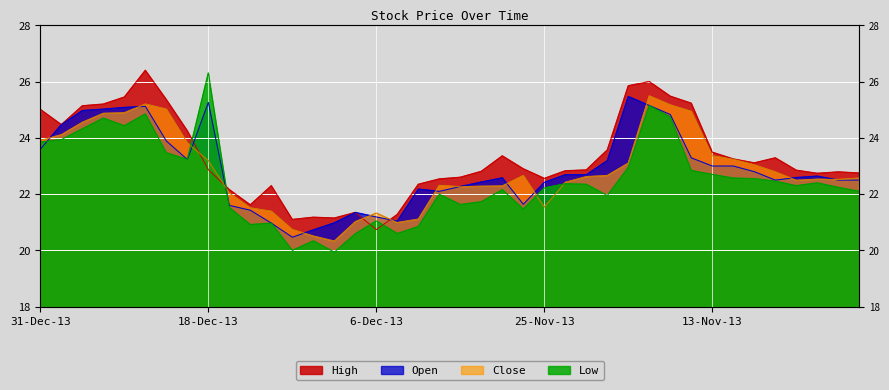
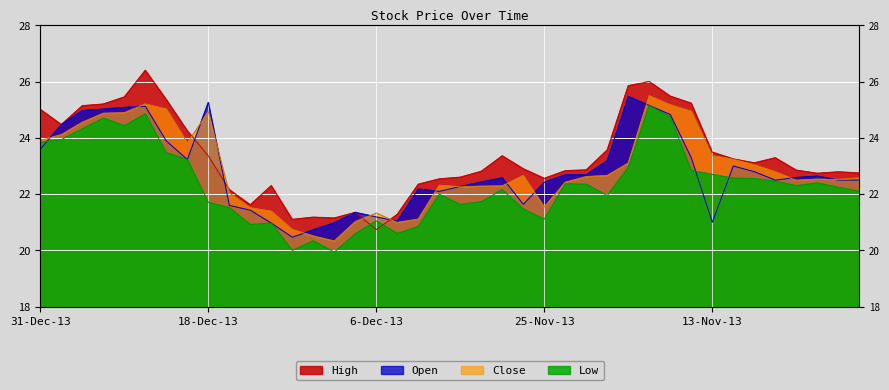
  {
    "High": {
      "31-Dec-13": 25.0,
-     "18-Dec-13": 22.9,
+     "18-Dec-13": 23.4,
      "6-Dec-13": 20.7,
      "25-Nov-13": 22.6,
      "13-Nov-13": 23.5
    },
    "Open": {
      "31-Dec-13": 23.6,
      "18-Dec-13": 25.3,
      "6-Dec-13": 21.2,
      "25-Nov-13": 22.4,
-     "13-Nov-13": 23
+     "13-Nov-13": 21
    },
    "Close": {
-     "18-Dec-13": 23.2,
+     "18-Dec-13": 24.9,
      "6-Dec-13": 21.3,
      "25-Nov-13": 21.5,
      "13-Nov-13": 23.4
    },
    "Low": {
-     "18-Dec-13": 26.3,
+     "18-Dec-13": 21.7,
      "6-Dec-13": 21.1,
-     "25-Nov-13": 22.2,
+     "25-Nov-13": 21.1,
      "13-Nov-13": 22.7
    }
  }
